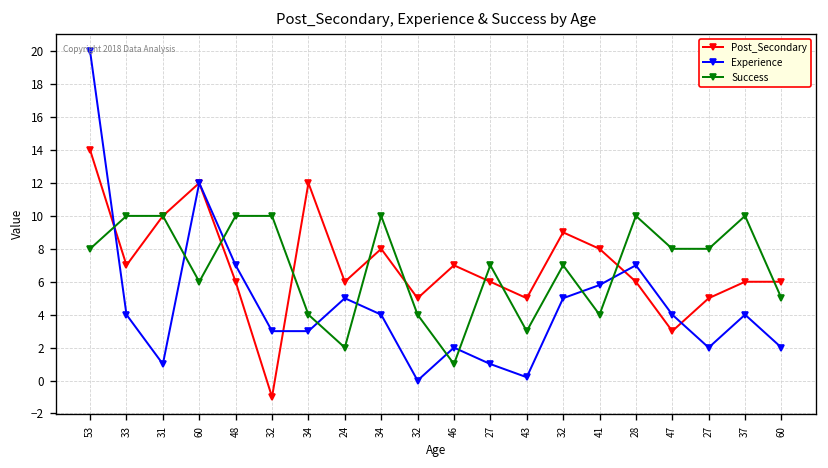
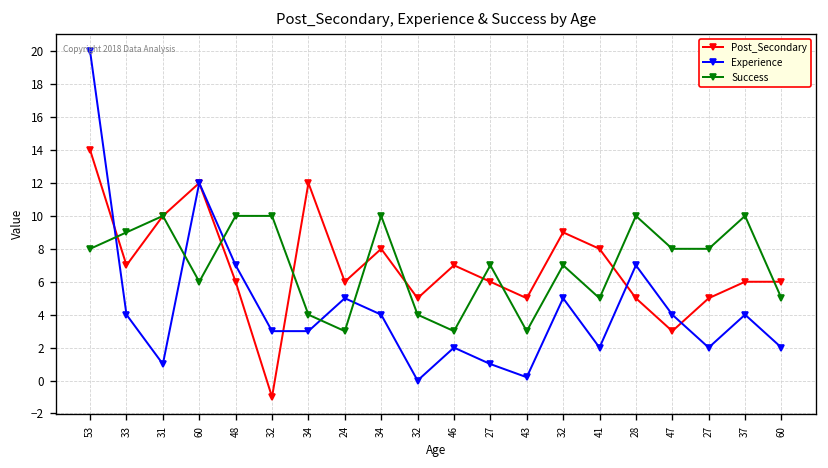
  {
    "Post_Secondary": {
      "53": 14,
      "33": 7,
      "48": 6,
      "24": 6,
      "46": 7,
      "43": 5,
      "41": 8,
-     "28": 6,
+     "28": 5,
      "47": 3,
      "37": 6
    },
    "Experience": {
      "33": 4.0,
      "31": 1.0,
      "48": 7.0,
      "24": 5.0,
      "46": 2.0,
      "43": 0.2,
-     "41": 5.8,
+     "41": 2.0,
      "28": 7.0,
      "47": 4.0,
      "37": 4.0
    },
    "Success": {
      "53": 8,
-     "33": 10,
+     "33": 9,
      "48": 10,
-     "24": 2,
-     "46": 1,
+     "24": 3,
+     "46": 3,
      "43": 3,
-     "41": 4,
+     "41": 5,
      "28": 10,
      "47": 8,
      "37": 10
    }
  }
